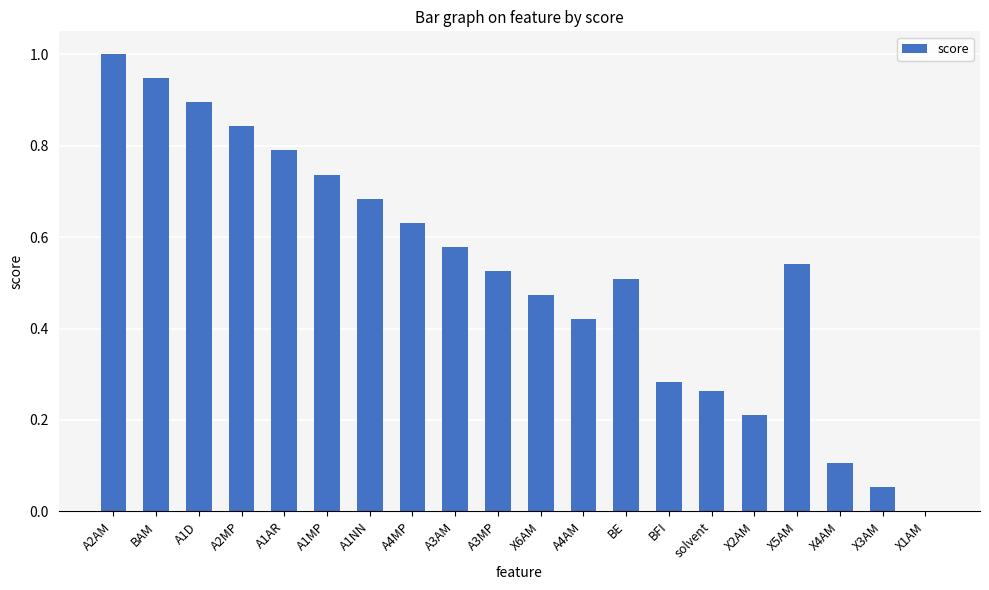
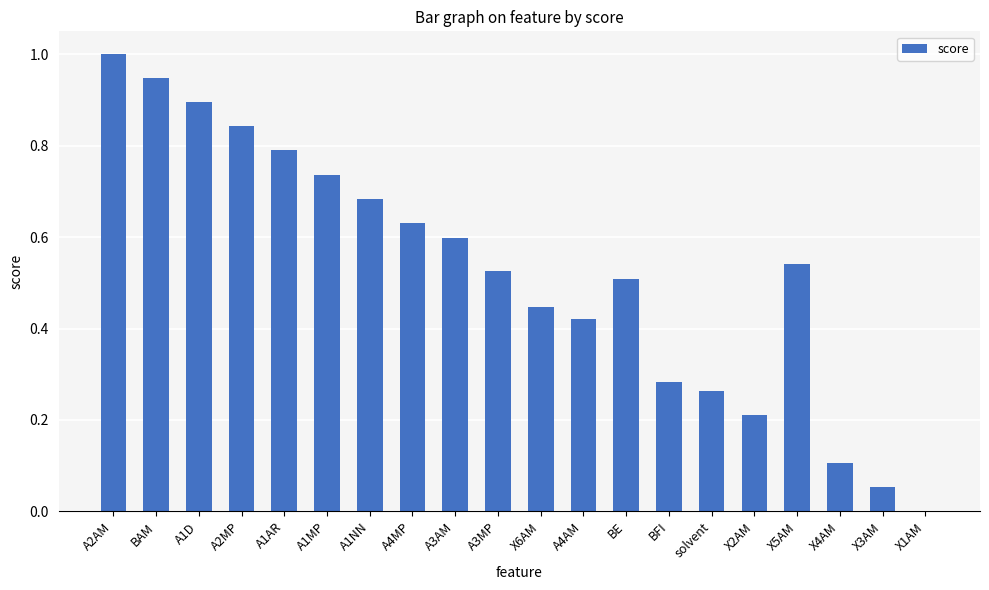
  {
    "A2AM": 1.00,
    "BAM": 0.95,
    "A1D": 0.89,
    "A2MP": 0.84,
    "A1AR": 0.79,
    "A1MP": 0.74,
    "A1NN": 0.68,
    "A4MP": 0.63,
-   "A3AM": 0.58,
+   "A3AM": 0.60,
    "A3MP": 0.53,
-   "X6AM": 0.47,
+   "X6AM": 0.45,
    "A4AM": 0.42,
    "BE": 0.51,
    "BFI": 0.28,
    "solvent": 0.26,
    "X2AM": 0.21,
    "X5AM": 0.54,
    "X4AM": 0.11,
    "X3AM": 0.05,
    "X1AM": 0.00
  }
